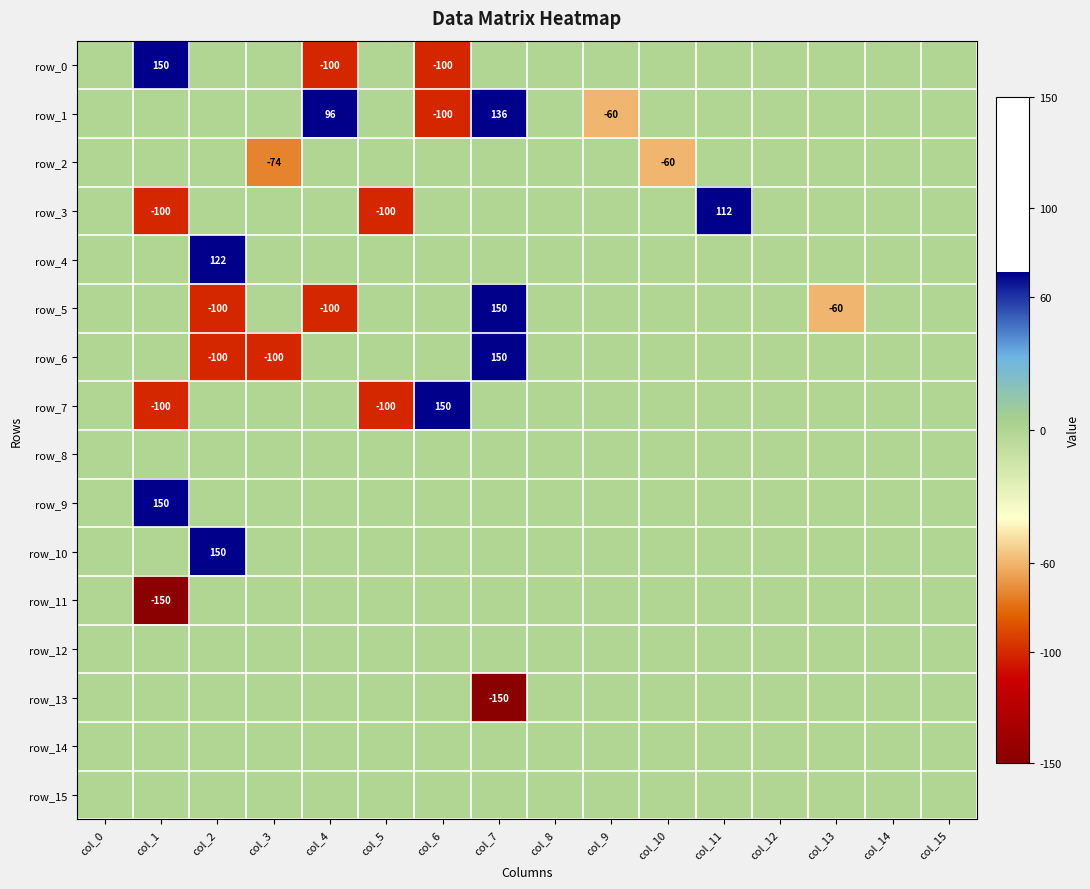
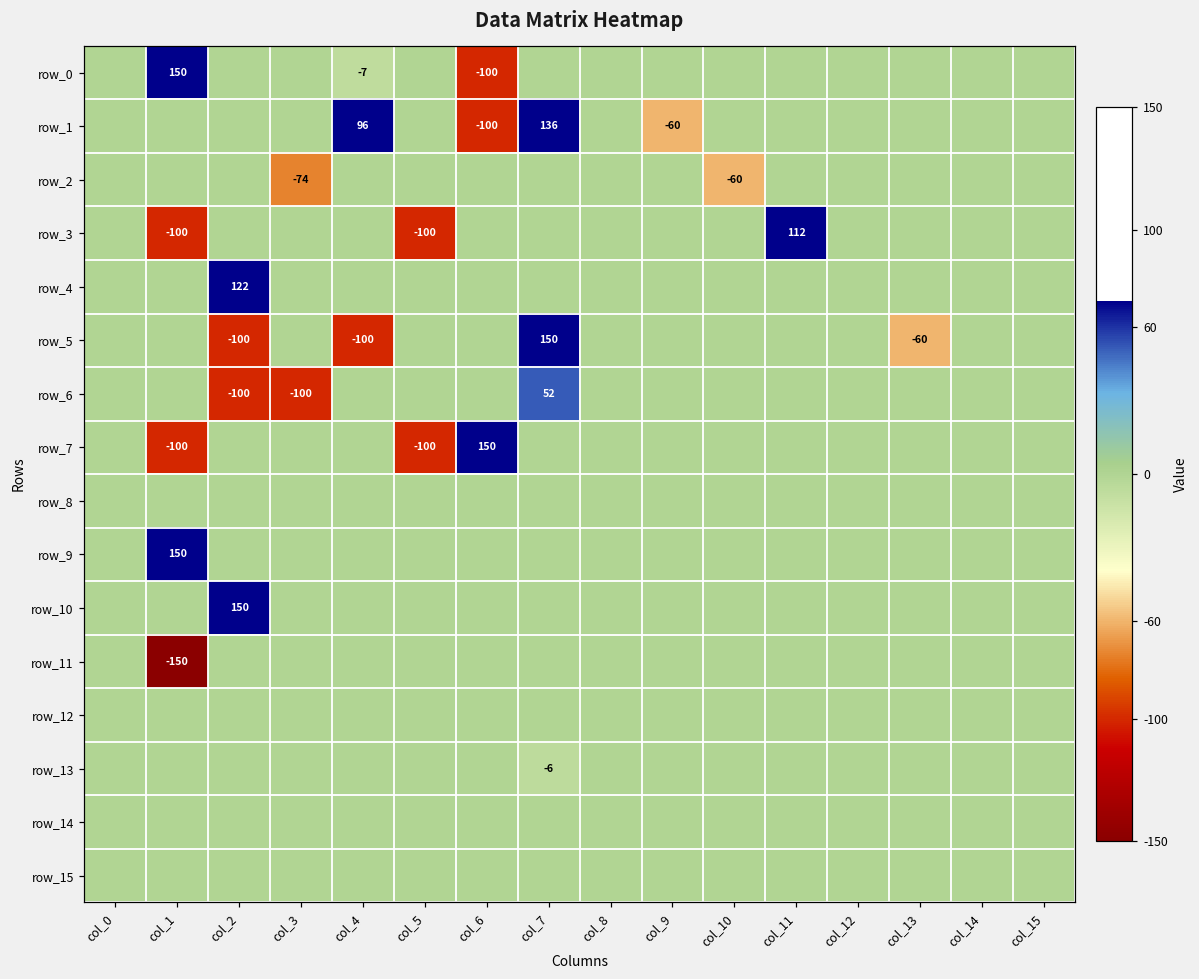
  {
    "row_0": {
      "col_1": 150,
-     "col_4": -100,
+     "col_4": -7,
      "col_6": -100
    },
    "row_1": {
      "col_4": 96,
      "col_6": -100,
      "col_7": 136,
      "col_9": -60
    },
    "row_2": {
      "col_3": -74,
      "col_10": -60
    },
    "row_3": {
      "col_1": -100,
      "col_5": -100,
      "col_11": 112
    },
    "row_4": {
      "col_2": 122
    },
    "row_5": {
      "col_2": -100,
      "col_4": -100,
      "col_7": 150,
      "col_13": -60
    },
    "row_6": {
      "col_2": -100,
      "col_3": -100,
-     "col_7": 150
+     "col_7": 52
    },
    "row_7": {
      "col_1": -100,
      "col_5": -100,
      "col_6": 150
    },
    "row_9": {
      "col_1": 150
    },
    "row_10": {
      "col_2": 150
    },
    "row_11": {
      "col_1": -150
    },
    "row_13": {
-     "col_7": -150
+     "col_7": -6
    }
  }
